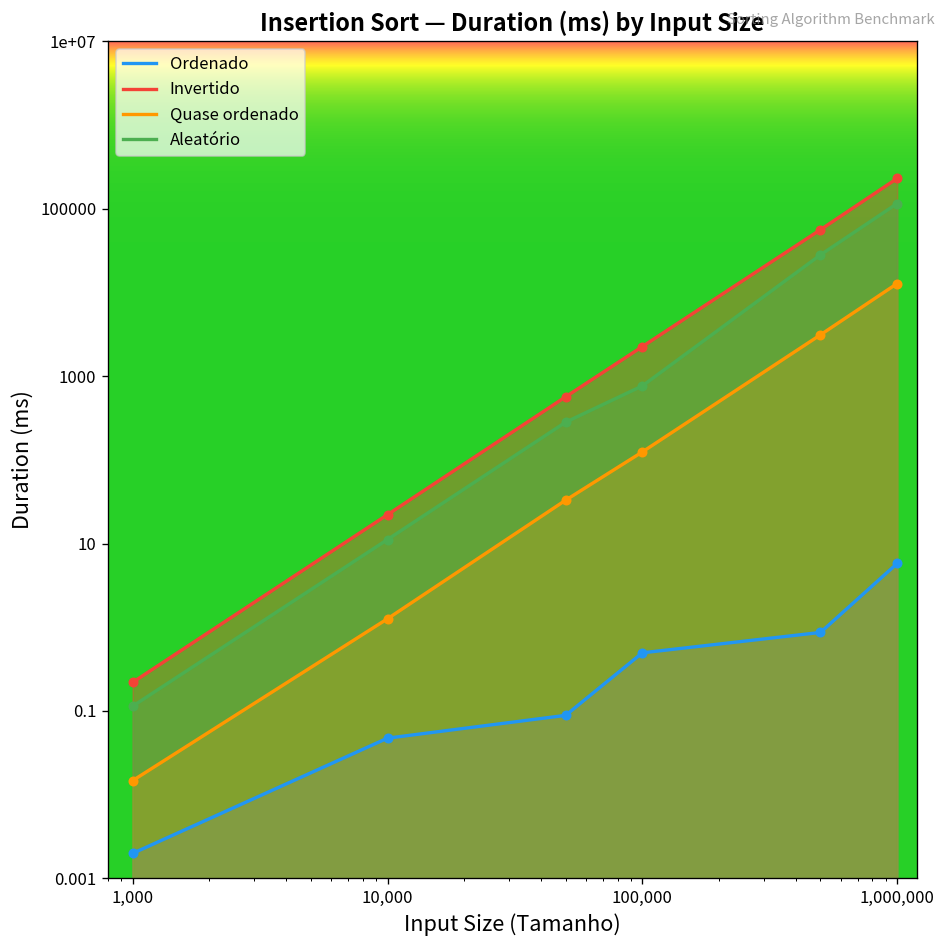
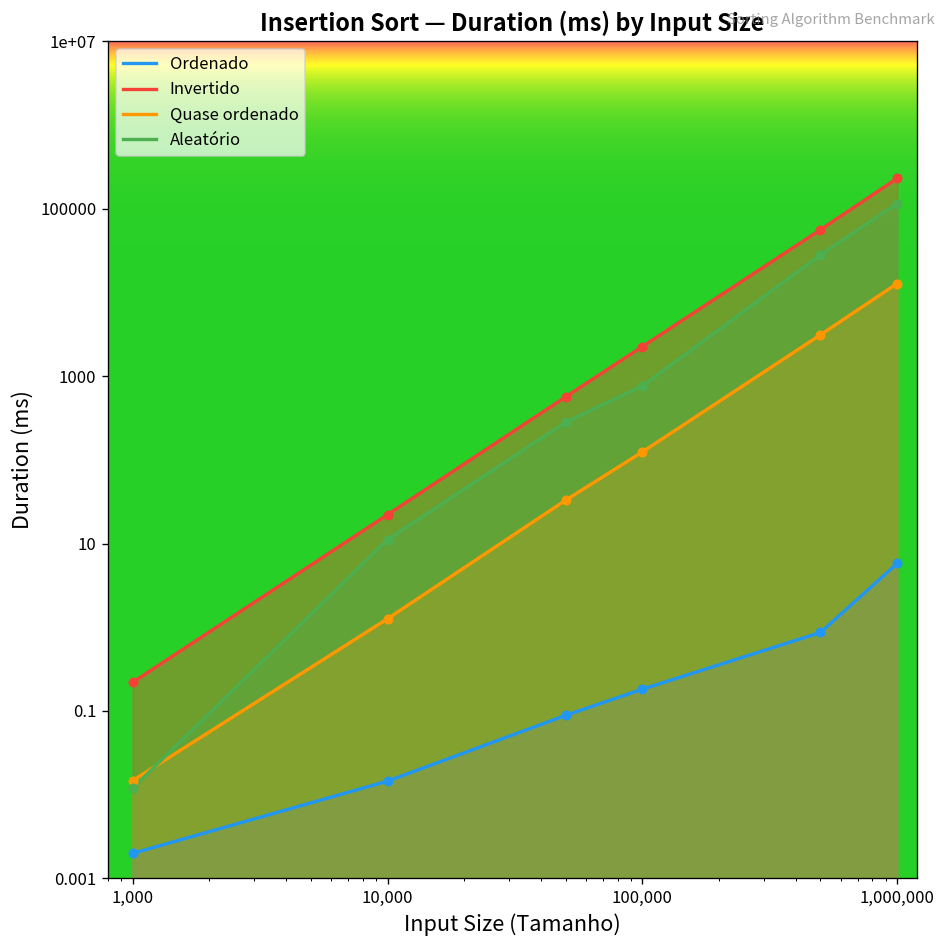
  {
    "Ordenado": {
      "1,000": 0.002,
-     "10,000": 0.05,
-     "100,000": 0.5,
+     "10,000": 0.015,
+     "100,000": 0.18,
      "1,000,000": 6
    },
    "Aleatório": {
-     "1,000": 0.11,
+     "1,000": 0.012,
      "10,000": 11,
      "100,000": 800,
      "1,000,000": 120000
    }
  }
